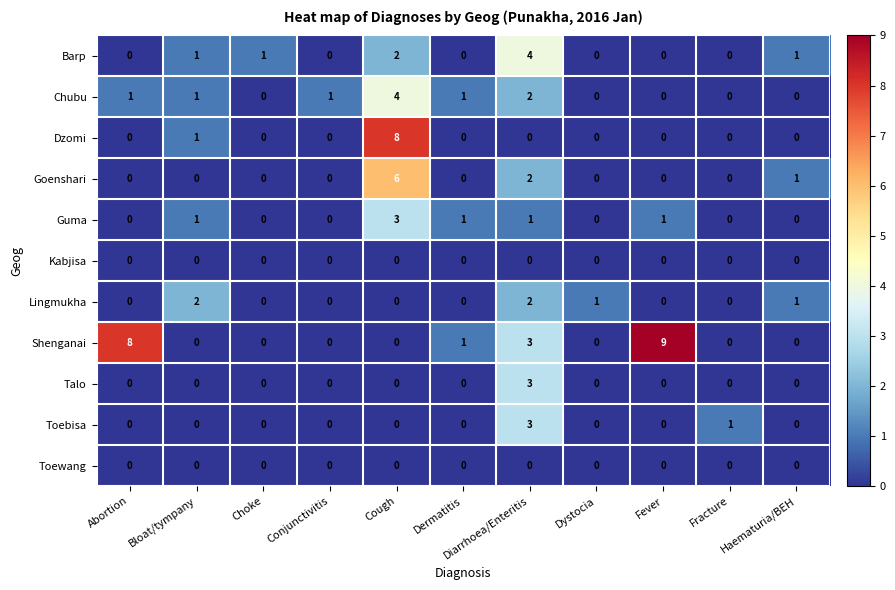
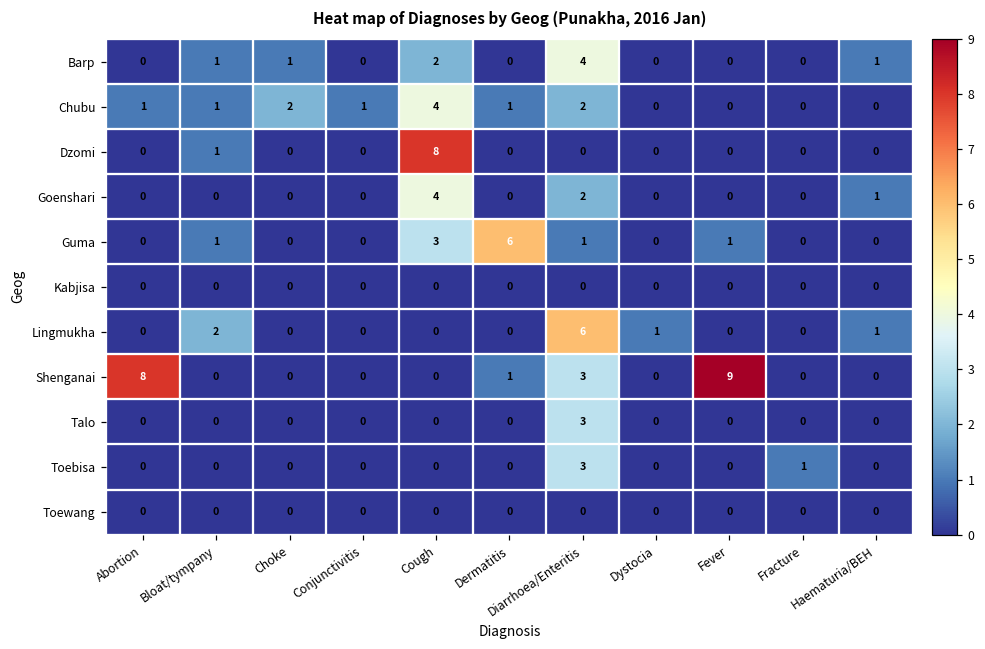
  {
    "Barp": {
      "Abortion": 0,
      "Bloat/tympany": 1,
      "Choke": 1,
      "Conjunctivitis": 0,
      "Cough": 2,
      "Dermatitis": 0,
      "Diarrhoea/Enteritis": 4,
      "Dystocia": 0,
      "Fever": 0,
      "Fracture": 0,
      "Haematuria/BEH": 1
    },
    "Chubu": {
      "Abortion": 1,
      "Bloat/tympany": 1,
-     "Choke": 0,
+     "Choke": 2,
      "Conjunctivitis": 1,
      "Cough": 4,
      "Dermatitis": 1,
      "Diarrhoea/Enteritis": 2,
      "Dystocia": 0,
      "Fever": 0,
      "Fracture": 0,
      "Haematuria/BEH": 0
    },
    "Dzomi": {
      "Abortion": 0,
      "Bloat/tympany": 1,
      "Choke": 0,
      "Conjunctivitis": 0,
      "Cough": 8,
      "Dermatitis": 0,
      "Diarrhoea/Enteritis": 0,
      "Dystocia": 0,
      "Fever": 0,
      "Fracture": 0,
      "Haematuria/BEH": 0
    },
    "Goenshari": {
      "Abortion": 0,
      "Bloat/tympany": 0,
      "Choke": 0,
      "Conjunctivitis": 0,
-     "Cough": 6,
+     "Cough": 4,
      "Dermatitis": 0,
      "Diarrhoea/Enteritis": 2,
      "Dystocia": 0,
      "Fever": 0,
      "Fracture": 0,
      "Haematuria/BEH": 1
    },
    "Guma": {
      "Abortion": 0,
      "Bloat/tympany": 1,
      "Choke": 0,
      "Conjunctivitis": 0,
      "Cough": 3,
-     "Dermatitis": 1,
+     "Dermatitis": 6,
      "Diarrhoea/Enteritis": 1,
      "Dystocia": 0,
      "Fever": 1,
      "Fracture": 0,
      "Haematuria/BEH": 0
    },
    "Kabjisa": {
      "Abortion": 0,
      "Bloat/tympany": 0,
      "Choke": 0,
      "Conjunctivitis": 0,
      "Cough": 0,
      "Dermatitis": 0,
      "Diarrhoea/Enteritis": 0,
      "Dystocia": 0,
      "Fever": 0,
      "Fracture": 0,
      "Haematuria/BEH": 0
    },
    "Lingmukha": {
      "Abortion": 0,
      "Bloat/tympany": 2,
      "Choke": 0,
      "Conjunctivitis": 0,
      "Cough": 0,
      "Dermatitis": 0,
-     "Diarrhoea/Enteritis": 2,
+     "Diarrhoea/Enteritis": 6,
      "Dystocia": 1,
      "Fever": 0,
      "Fracture": 0,
      "Haematuria/BEH": 1
    },
    "Shenganai": {
      "Abortion": 8,
      "Bloat/tympany": 0,
      "Choke": 0,
      "Conjunctivitis": 0,
      "Cough": 0,
      "Dermatitis": 1,
      "Diarrhoea/Enteritis": 3,
      "Dystocia": 0,
      "Fever": 9,
      "Fracture": 0,
      "Haematuria/BEH": 0
    },
    "Talo": {
      "Abortion": 0,
      "Bloat/tympany": 0,
      "Choke": 0,
      "Conjunctivitis": 0,
      "Cough": 0,
      "Dermatitis": 0,
      "Diarrhoea/Enteritis": 3,
      "Dystocia": 0,
      "Fever": 0,
      "Fracture": 0,
      "Haematuria/BEH": 0
    },
    "Toebisa": {
      "Abortion": 0,
      "Bloat/tympany": 0,
      "Choke": 0,
      "Conjunctivitis": 0,
      "Cough": 0,
      "Dermatitis": 0,
      "Diarrhoea/Enteritis": 3,
      "Dystocia": 0,
      "Fever": 0,
      "Fracture": 1,
      "Haematuria/BEH": 0
    },
    "Toewang": {
      "Abortion": 0,
      "Bloat/tympany": 0,
      "Choke": 0,
      "Conjunctivitis": 0,
      "Cough": 0,
      "Dermatitis": 0,
      "Diarrhoea/Enteritis": 0,
      "Dystocia": 0,
      "Fever": 0,
      "Fracture": 0,
      "Haematuria/BEH": 0
    }
  }
